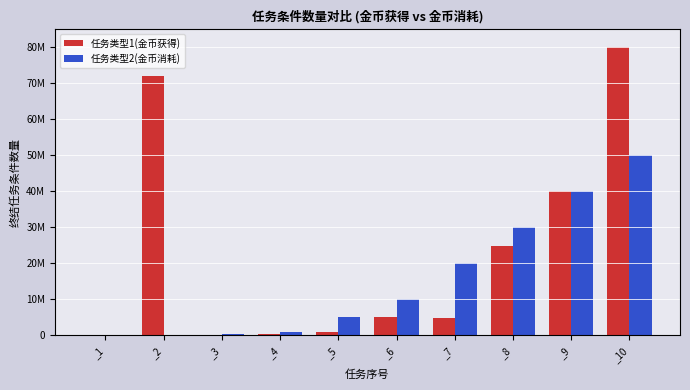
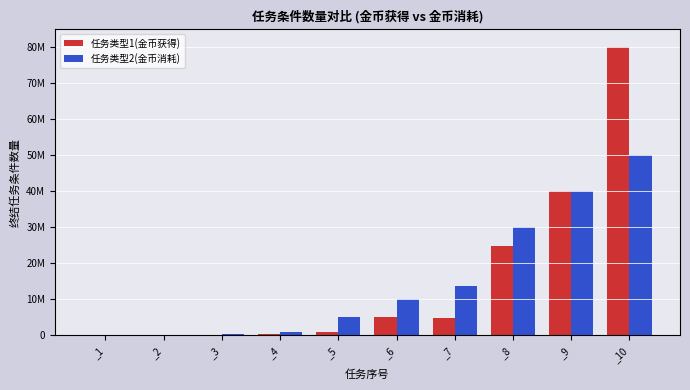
  {
    "任务类型1(金币获得)": {
-     "_2": 72000000,
+     "_2": 0,
      "_5": 1000000,
      "_6": 5000000,
      "_7": 5000000,
      "_8": 25000000,
      "_9": 40000000,
      "_10": 80000000
    },
    "任务类型2(金币消耗)": {
      "_4": 1000000,
      "_5": 5000000,
      "_6": 10000000,
-     "_7": 20000000,
+     "_7": 14000000,
      "_8": 30000000,
      "_9": 40000000,
      "_10": 50000000
    }
  }
